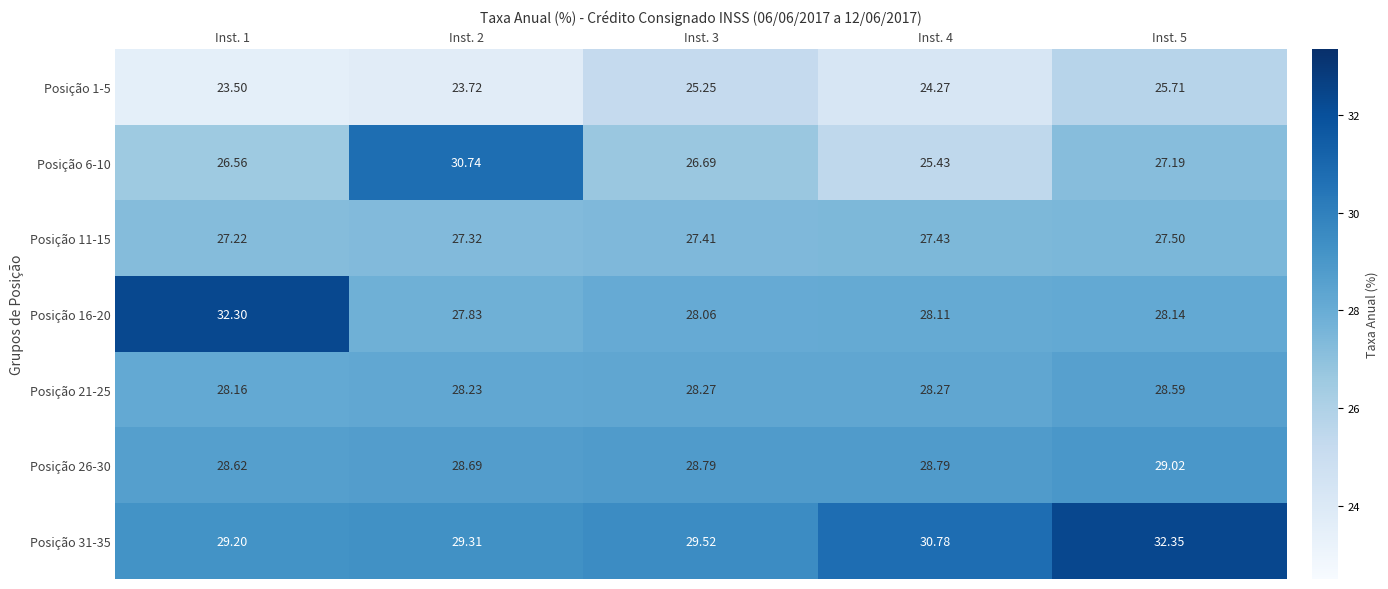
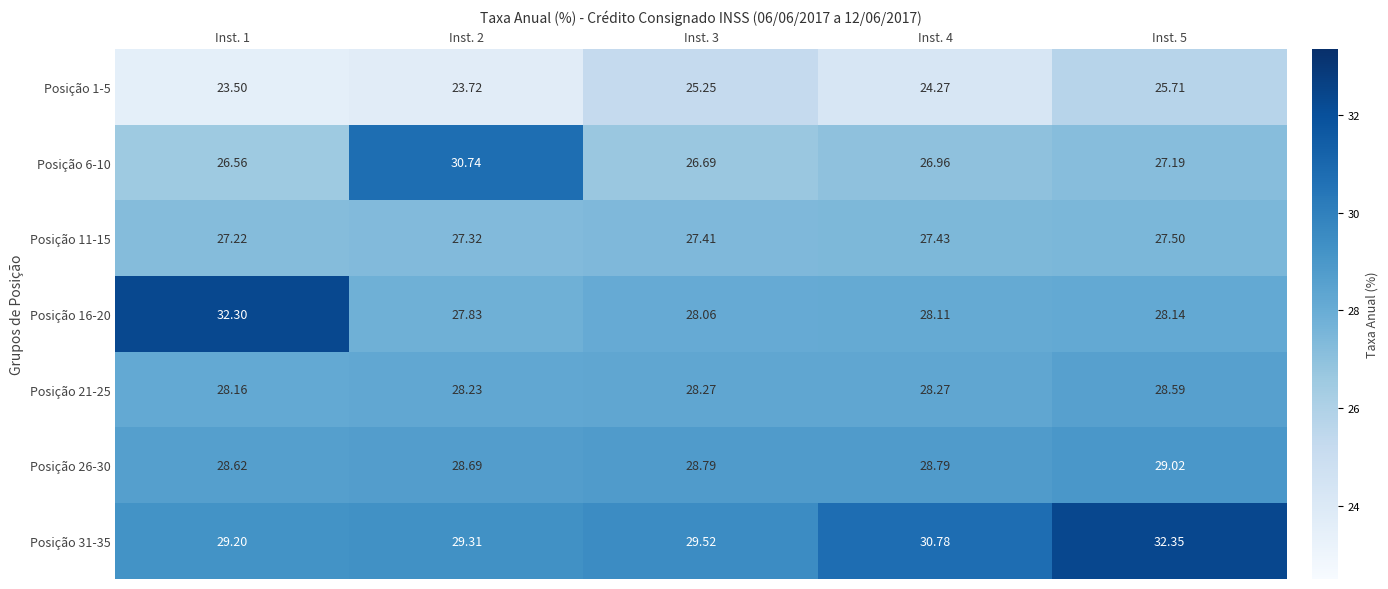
  {
    "Posição 1-5": {
      "Inst. 1": 23.50,
      "Inst. 2": 23.72,
      "Inst. 3": 25.25,
      "Inst. 4": 24.27,
      "Inst. 5": 25.71
    },
    "Posição 6-10": {
      "Inst. 1": 26.56,
      "Inst. 2": 30.74,
      "Inst. 3": 26.69,
-     "Inst. 4": 25.43,
+     "Inst. 4": 26.96,
      "Inst. 5": 27.19
    },
    "Posição 11-15": {
      "Inst. 1": 27.22,
      "Inst. 2": 27.32,
      "Inst. 3": 27.41,
      "Inst. 4": 27.43,
      "Inst. 5": 27.50
    },
    "Posição 16-20": {
      "Inst. 1": 32.30,
      "Inst. 2": 27.83,
      "Inst. 3": 28.06,
      "Inst. 4": 28.11,
      "Inst. 5": 28.14
    },
    "Posição 21-25": {
      "Inst. 1": 28.16,
      "Inst. 2": 28.23,
      "Inst. 3": 28.27,
      "Inst. 4": 28.27,
      "Inst. 5": 28.59
    },
    "Posição 26-30": {
      "Inst. 1": 28.62,
      "Inst. 2": 28.69,
      "Inst. 3": 28.79,
      "Inst. 4": 28.79,
      "Inst. 5": 29.02
    },
    "Posição 31-35": {
      "Inst. 1": 29.20,
      "Inst. 2": 29.31,
      "Inst. 3": 29.52,
      "Inst. 4": 30.78,
      "Inst. 5": 32.35
    }
  }
